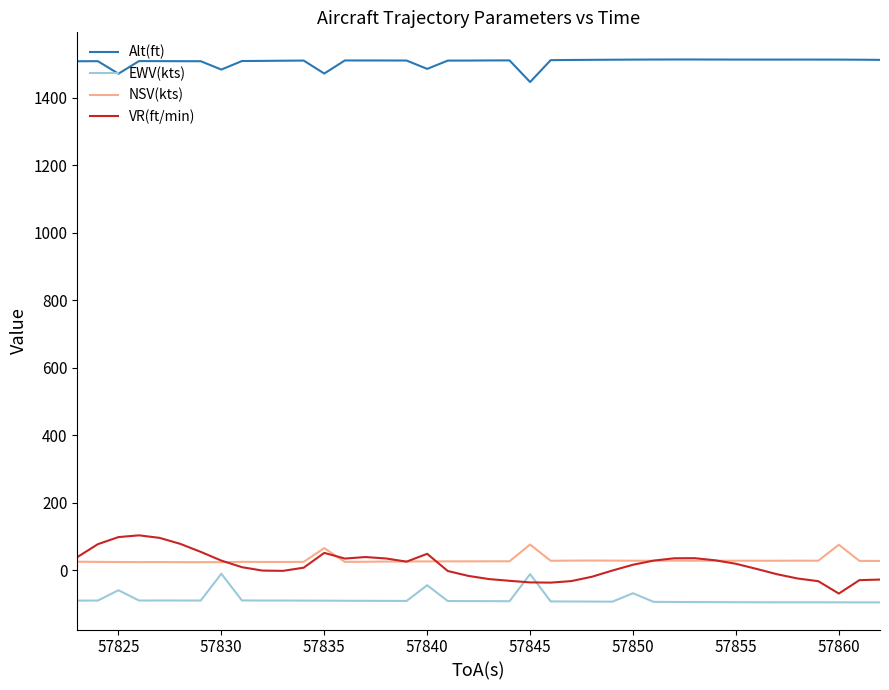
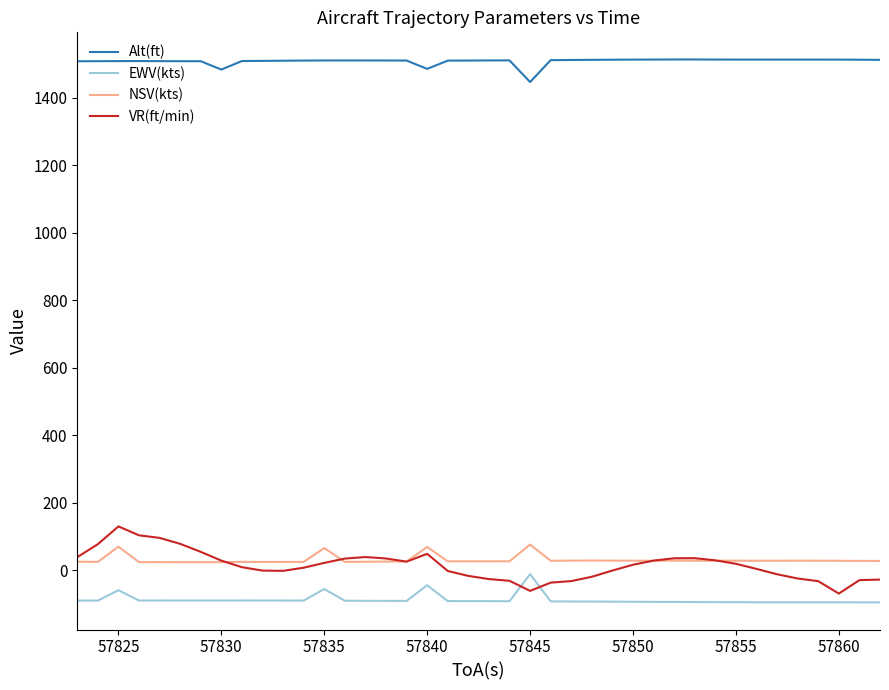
  {
    "Alt(ft)": {
-     "57825": 1470,
+     "57825": 1510,
      "57830": 1480,
-     "57835": 1470,
+     "57835": 1510,
      "57840": 1490,
      "57845": 1450,
      "57850": 1510,
      "57855": 1510,
      "57860": 1510
    },
    "EWV(kts)": {
      "57825": -60,
-     "57830": -10,
-     "57835": -90,
+     "57830": -90,
+     "57835": -60,
      "57840": -40,
      "57845": -10,
-     "57850": -70,
+     "57850": -90,
      "57855": -90,
      "57860": -90
    },
    "NSV(kts)": {
-     "57825": 20,
+     "57825": 70,
      "57835": 70,
-     "57840": 30,
+     "57840": 70,
      "57845": 80,
      "57850": 30,
      "57855": 30,
-     "57860": 80
+     "57860": 30
    },
    "VR(ft/min)": {
-     "57825": 100,
-     "57835": 50,
+     "57825": 130,
+     "57835": 20,
      "57840": 50,
-     "57845": -40,
+     "57845": -60,
      "57850": 20,
      "57855": 20,
      "57860": -70
    }
  }
